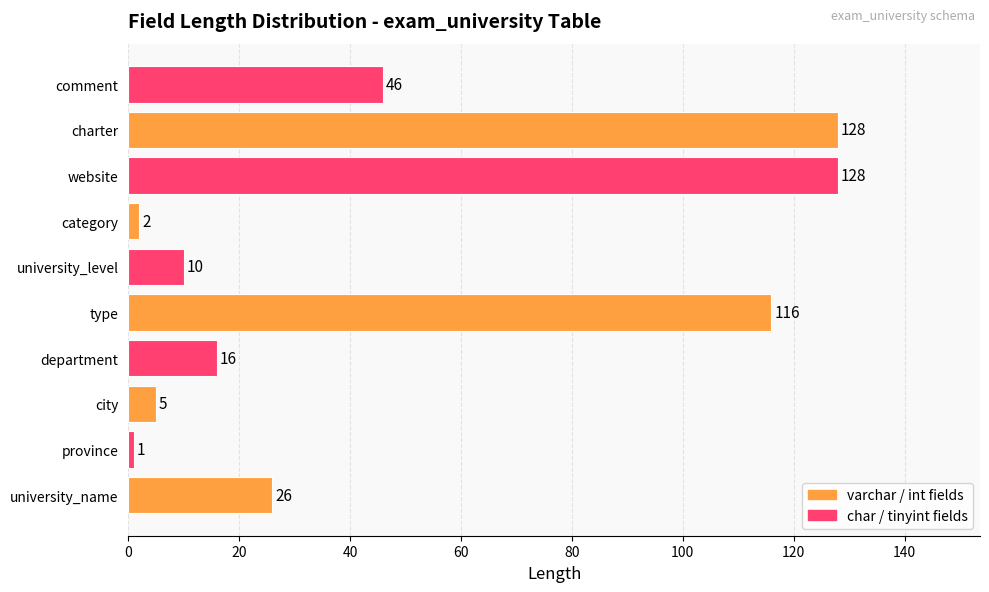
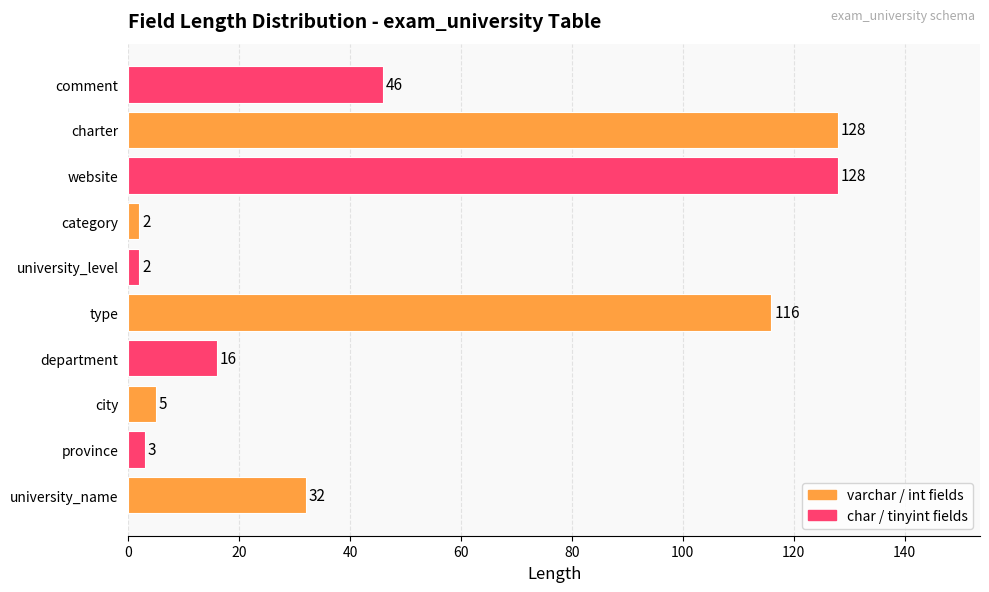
  {
    "comment": 46,
    "charter": 128,
    "website": 128,
    "category": 2,
-   "university_level": 10,
+   "university_level": 2,
    "type": 116,
    "department": 16,
    "city": 5,
-   "province": 1,
-   "university_name": 26
+   "province": 3,
+   "university_name": 32
  }
